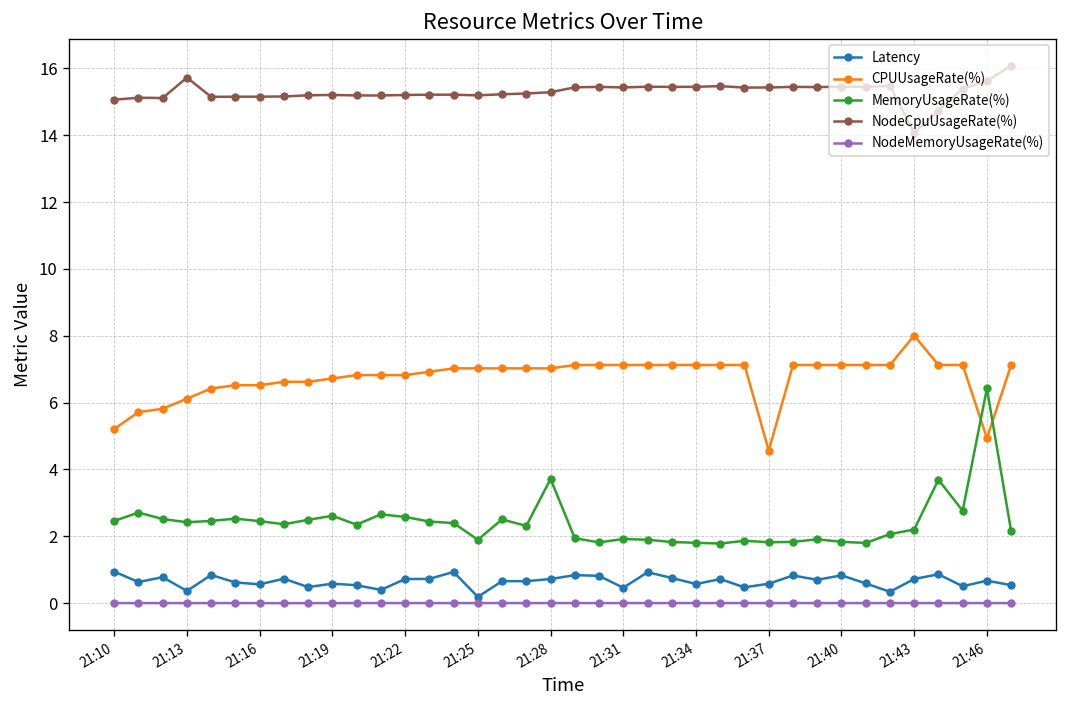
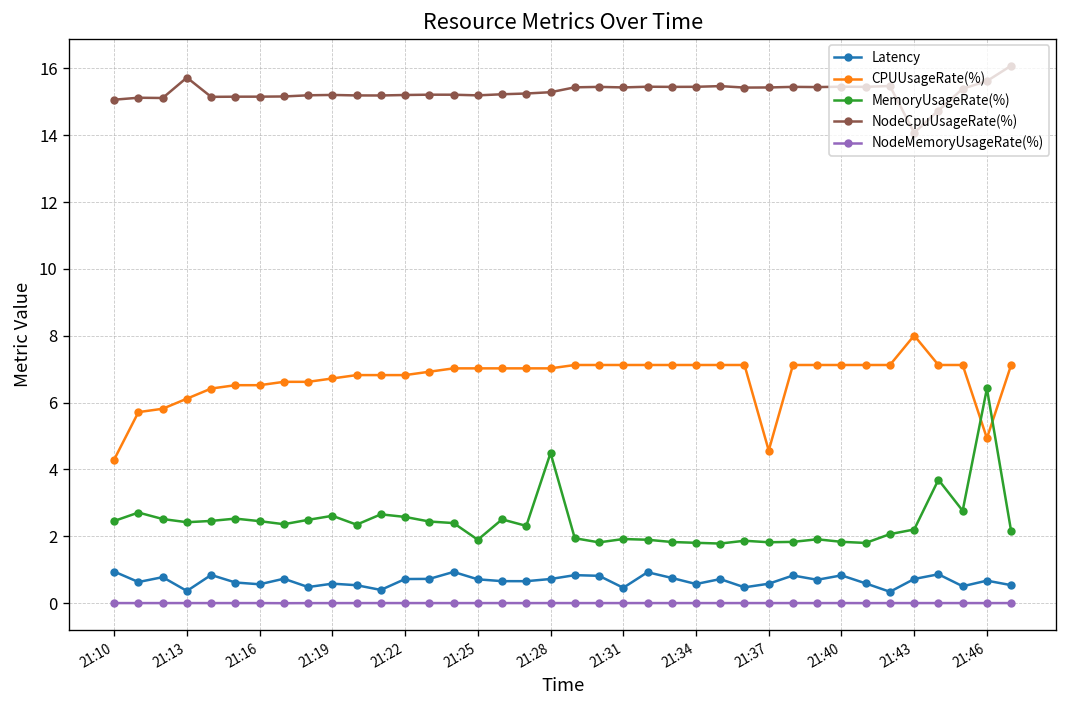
  {
    "Latency": {
      "21:10": 0.9,
      "21:13": 0.4,
      "21:16": 0.6,
      "21:19": 0.6,
      "21:22": 0.7,
-     "21:25": 0.2,
+     "21:25": 0.7,
      "21:28": 0.7,
      "21:31": 0.5,
      "21:34": 0.6,
      "21:37": 0.6,
      "21:40": 0.8,
      "21:43": 0.7,
      "21:46": 0.7
    },
    "CPUUsageRate(%)": {
-     "21:10": 5.2,
+     "21:10": 4.3,
      "21:13": 6.1,
      "21:16": 6.5,
      "21:19": 6.7,
      "21:22": 6.8,
      "21:25": 7.0,
      "21:28": 7.0,
      "21:31": 7.1,
      "21:34": 7.1,
      "21:37": 4.6,
      "21:40": 7.1,
      "21:43": 8.0,
      "21:46": 4.9
    },
    "MemoryUsageRate(%)": {
      "21:10": 2.5,
      "21:13": 2.4,
      "21:16": 2.5,
      "21:19": 2.6,
      "21:22": 2.6,
      "21:25": 1.9,
-     "21:28": 3.7,
+     "21:28": 4.5,
      "21:31": 1.9,
      "21:34": 1.8,
      "21:37": 1.8,
      "21:40": 1.8,
      "21:43": 2.2,
      "21:46": 6.4
    },
    "NodeCpuUsageRate(%)": {
      "21:10": 15.1,
      "21:13": 15.7,
      "21:16": 15.2,
      "21:19": 15.2,
      "21:22": 15.2,
      "21:25": 15.2,
      "21:28": 15.3,
      "21:31": 15.4,
      "21:34": 15.4,
      "21:37": 15.4
    },
    "NodeMemoryUsageRate(%)": {
      "21:10": 0.0,
      "21:13": 0.0,
      "21:16": 0.0,
      "21:19": 0.0,
      "21:22": 0.0,
      "21:25": 0.0,
      "21:28": 0.0,
      "21:31": 0.0,
      "21:34": 0.0,
      "21:37": 0.0,
      "21:40": 0.0,
      "21:43": 0.0,
      "21:46": 0.0
    }
  }
